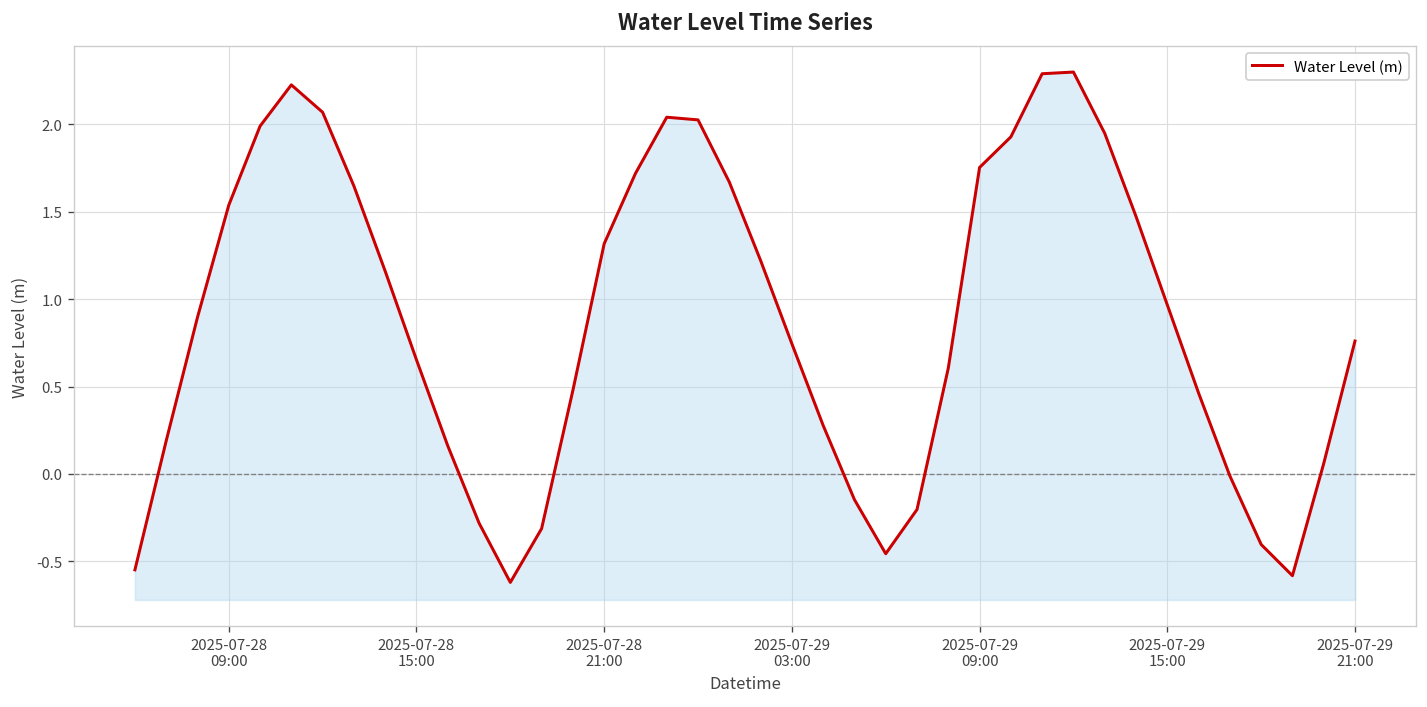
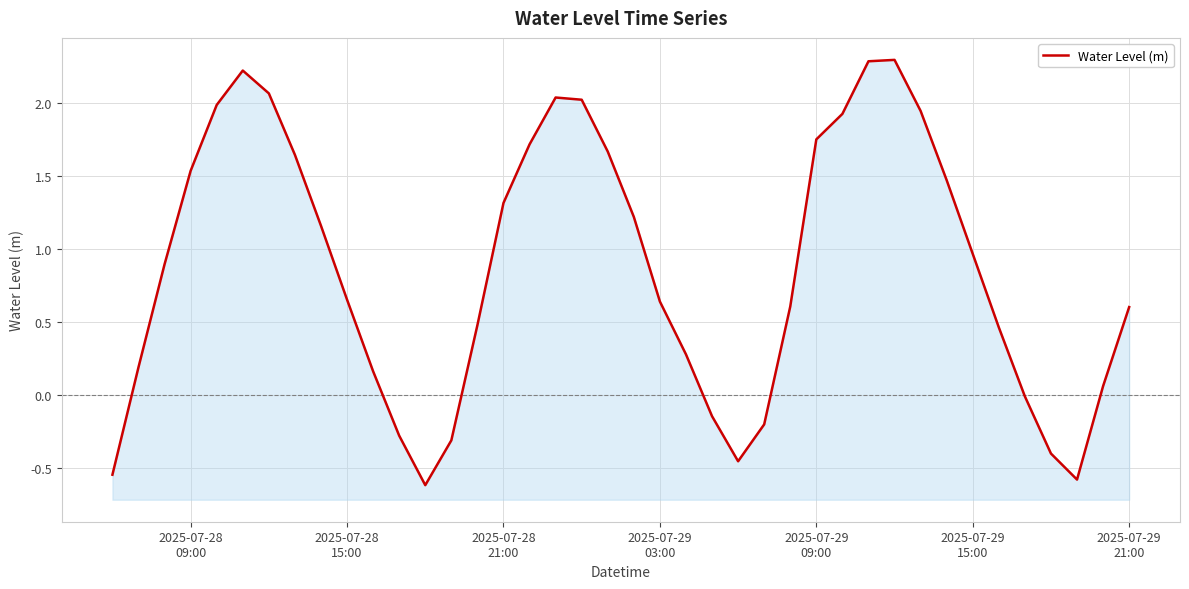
  {
    "2025-07-28 09:00": 1.54,
    "2025-07-28 15:00": 0.65,
    "2025-07-28 21:00": 1.32,
-   "2025-07-29 03:00": 0.74,
+   "2025-07-29 03:00": 0.64,
    "2025-07-29 09:00": 1.75,
    "2025-07-29 15:00": 0.97,
-   "2025-07-29 21:00": 0.76
+   "2025-07-29 21:00": 0.60
  }
